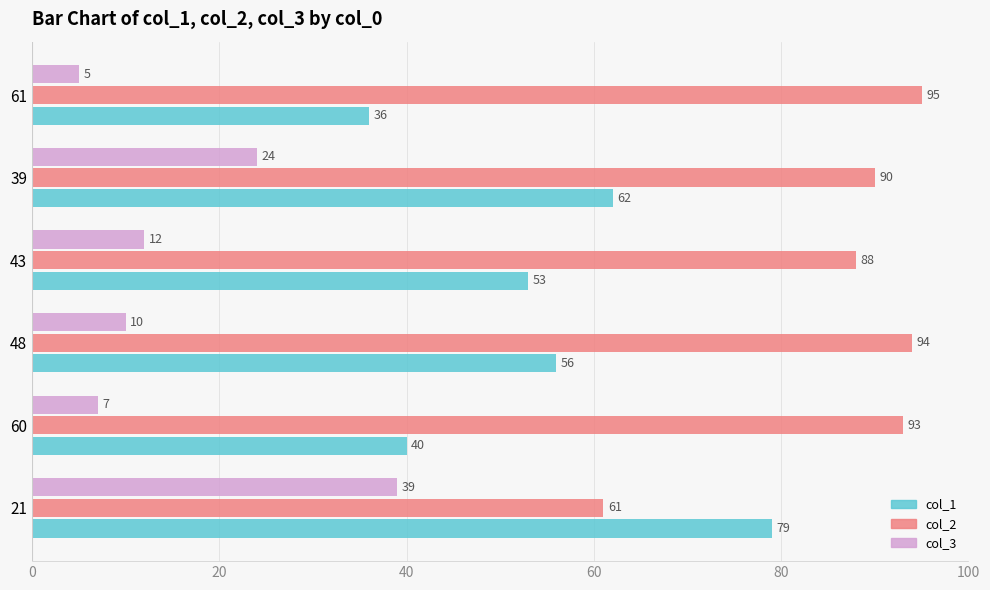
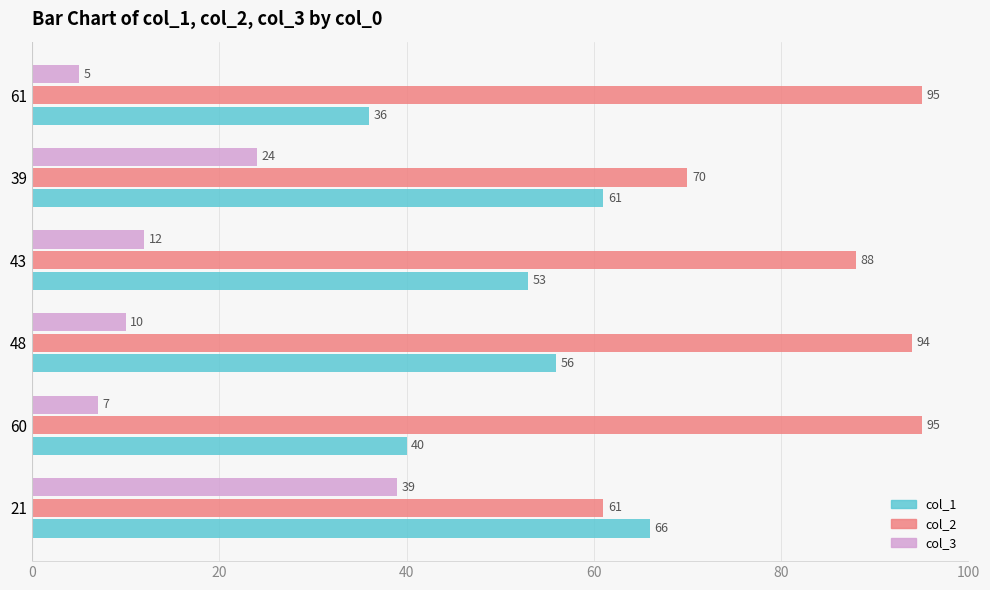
  {
    "col_1": {
      "61": 36,
-     "39": 62,
+     "39": 61,
      "43": 53,
      "48": 56,
      "60": 40,
-     "21": 79
+     "21": 66
    },
    "col_2": {
      "61": 95,
-     "39": 90,
+     "39": 70,
      "43": 88,
      "48": 94,
-     "60": 93,
+     "60": 95,
      "21": 61
    },
    "col_3": {
      "61": 5,
      "39": 24,
      "43": 12,
      "48": 10,
      "60": 7,
      "21": 39
    }
  }
